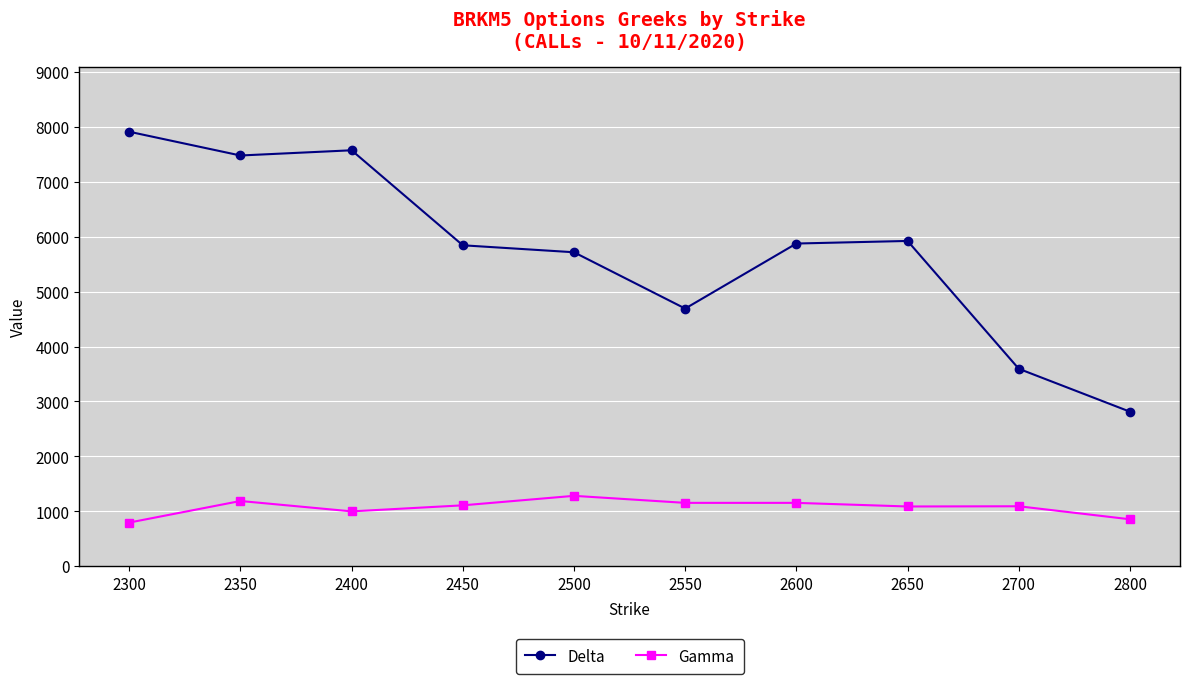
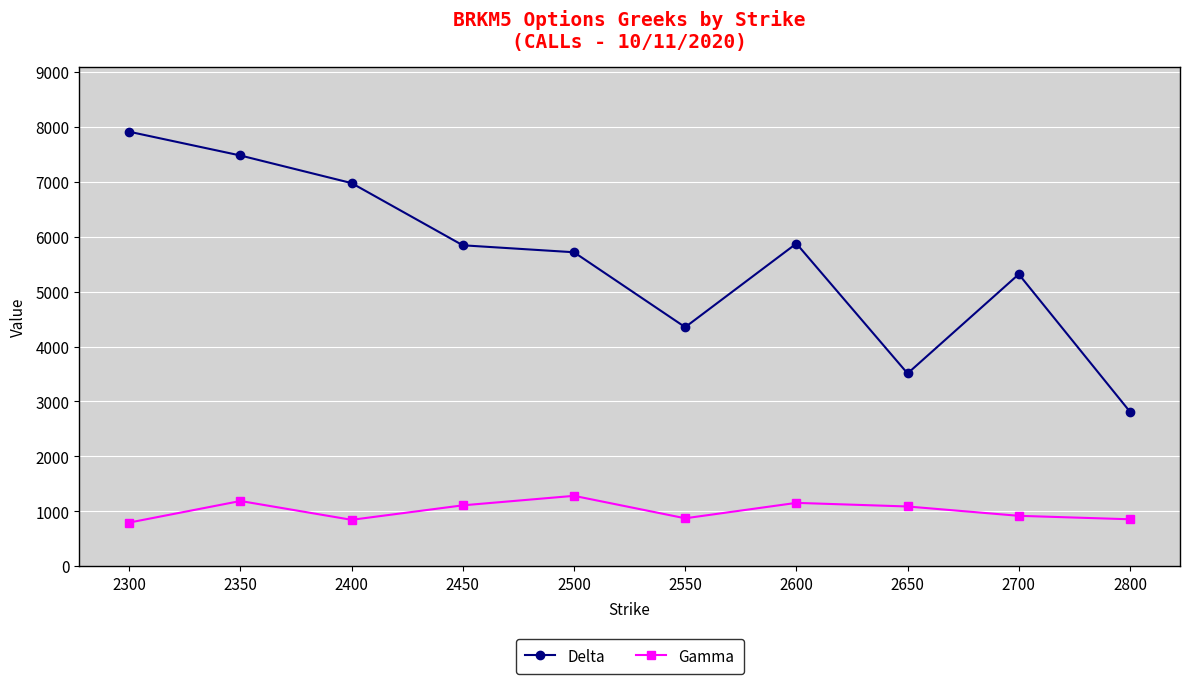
  {
    "Delta": {
      "2300": 7900,
      "2350": 7500,
-     "2400": 7600,
+     "2400": 7000,
      "2450": 5800,
      "2500": 5700,
-     "2550": 4700,
+     "2550": 4400,
      "2600": 5900,
-     "2650": 5900,
-     "2700": 3600,
+     "2650": 3500,
+     "2700": 5300,
      "2800": 2800
    },
    "Gamma": {
      "2300": 800,
      "2350": 1200,
-     "2400": 1000,
+     "2400": 800,
      "2450": 1100,
      "2500": 1300,
-     "2550": 1200,
+     "2550": 900,
      "2600": 1200,
      "2650": 1100,
-     "2700": 1100,
+     "2700": 900,
      "2800": 900
    }
  }
